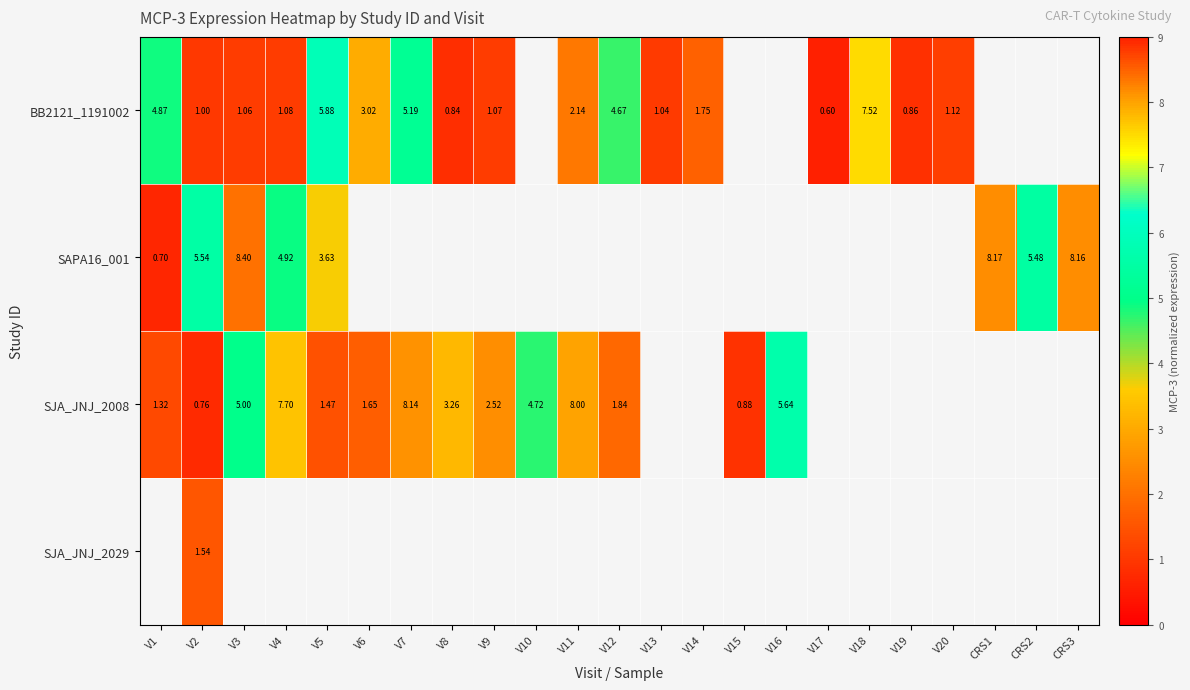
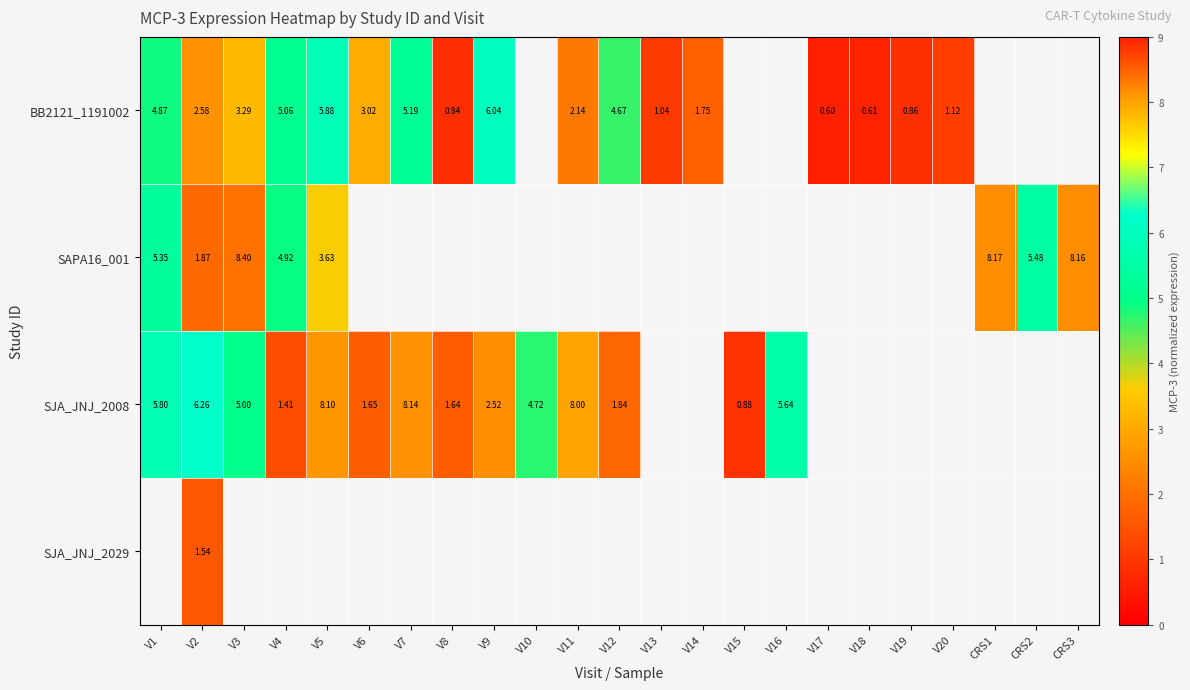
  {
    "BB2121_1191002": {
      "V1": 4.87,
-     "V2": 1.00,
-     "V3": 1.06,
-     "V4": 1.08,
+     "V2": 2.58,
+     "V3": 3.29,
+     "V4": 5.06,
      "V5": 5.88,
      "V6": 3.02,
      "V7": 5.19,
      "V8": 0.84,
-     "V9": 1.07,
+     "V9": 6.04,
      "V11": 2.14,
      "V12": 4.67,
      "V13": 1.04,
      "V14": 1.75,
      "V17": 0.60,
-     "V18": 7.52,
+     "V18": 0.61,
      "V19": 0.86,
      "V20": 1.12
    },
    "SAPA16_001": {
-     "V1": 0.70,
-     "V2": 5.54,
+     "V1": 5.35,
+     "V2": 1.87,
      "V3": 8.40,
      "V4": 4.92,
      "V5": 3.63,
      "CRS1": 8.17,
      "CRS2": 5.48,
      "CRS3": 8.16
    },
    "SJA_JNJ_2008": {
-     "V1": 1.32,
-     "V2": 0.76,
+     "V1": 5.80,
+     "V2": 6.26,
      "V3": 5.00,
-     "V4": 7.70,
-     "V5": 1.47,
+     "V4": 1.41,
+     "V5": 8.10,
      "V6": 1.65,
      "V7": 8.14,
-     "V8": 3.26,
+     "V8": 1.64,
      "V9": 2.52,
      "V10": 4.72,
      "V11": 8.00,
      "V12": 1.84,
      "V15": 0.88,
      "V16": 5.64
    },
    "SJA_JNJ_2029": {
      "V2": 1.54
    }
  }
